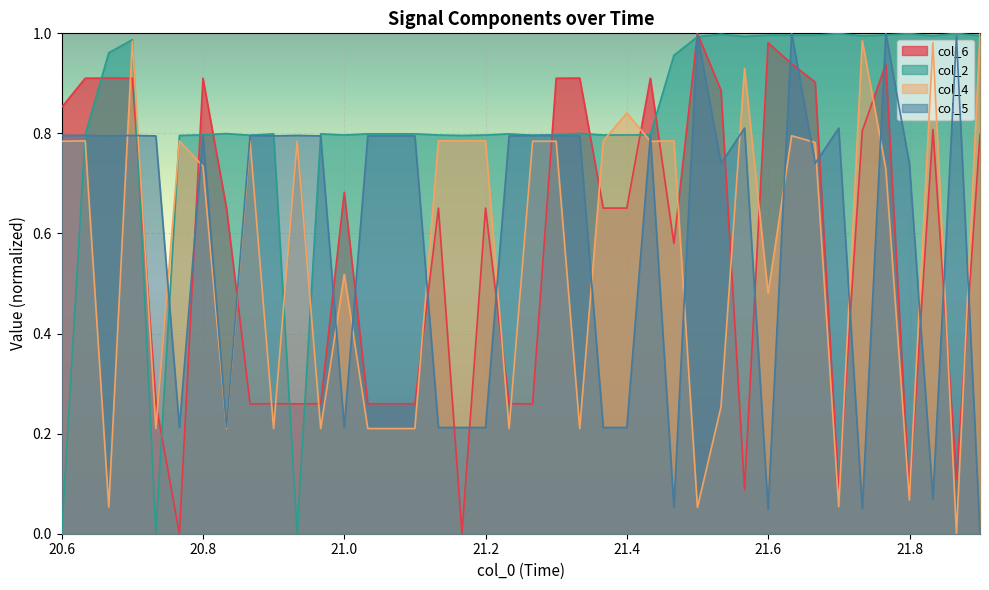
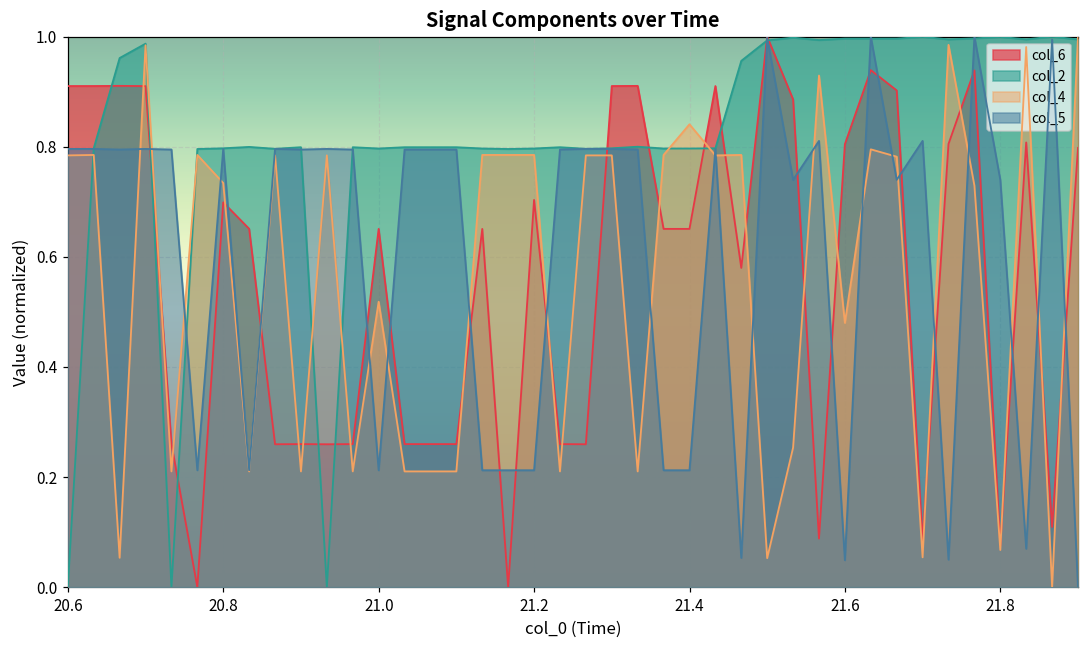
  {
    "col_6": {
-     "20.6": 0.85,
-     "20.8": 0.91,
-     "21.0": 0.68,
-     "21.2": 0.65,
+     "20.6": 0.91,
+     "20.8": 0.70,
+     "21.0": 0.65,
+     "21.2": 0.70,
      "21.4": 0.65,
-     "21.6": 0.98,
+     "21.6": 0.80,
      "21.8": 0.07
    },
    "col_4": {
      "20.6": 0.78,
      "20.8": 0.73,
      "21.0": 0.52,
      "21.2": 0.79,
      "21.4": 0.84,
      "21.6": 0.48,
      "21.8": 0.07
    }
  }
